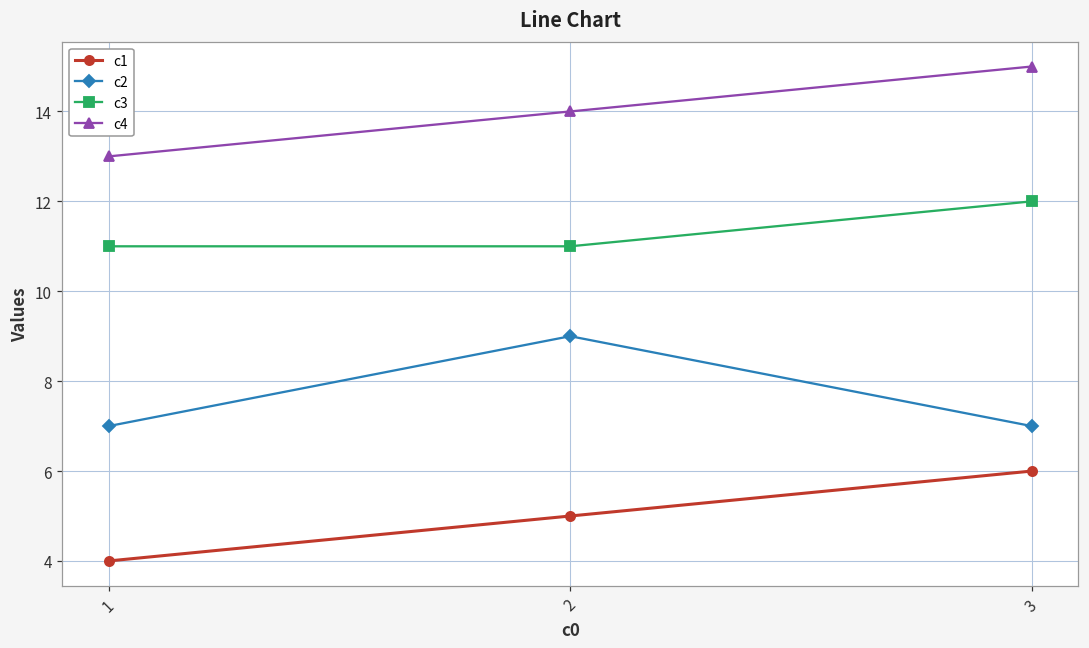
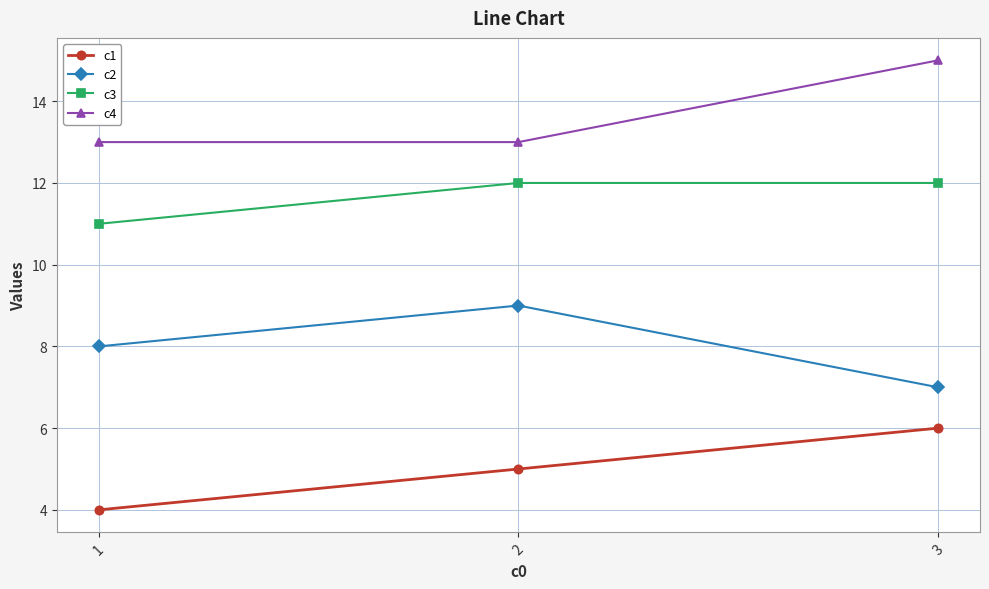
  {
    "c1": {
      "1": 4,
      "2": 5,
      "3": 6
    },
    "c2": {
-     "1": 7,
+     "1": 8,
      "2": 9,
      "3": 7
    },
    "c3": {
      "1": 11,
-     "2": 11,
+     "2": 12,
      "3": 12
    },
    "c4": {
      "1": 13,
-     "2": 14,
+     "2": 13,
      "3": 15
    }
  }
